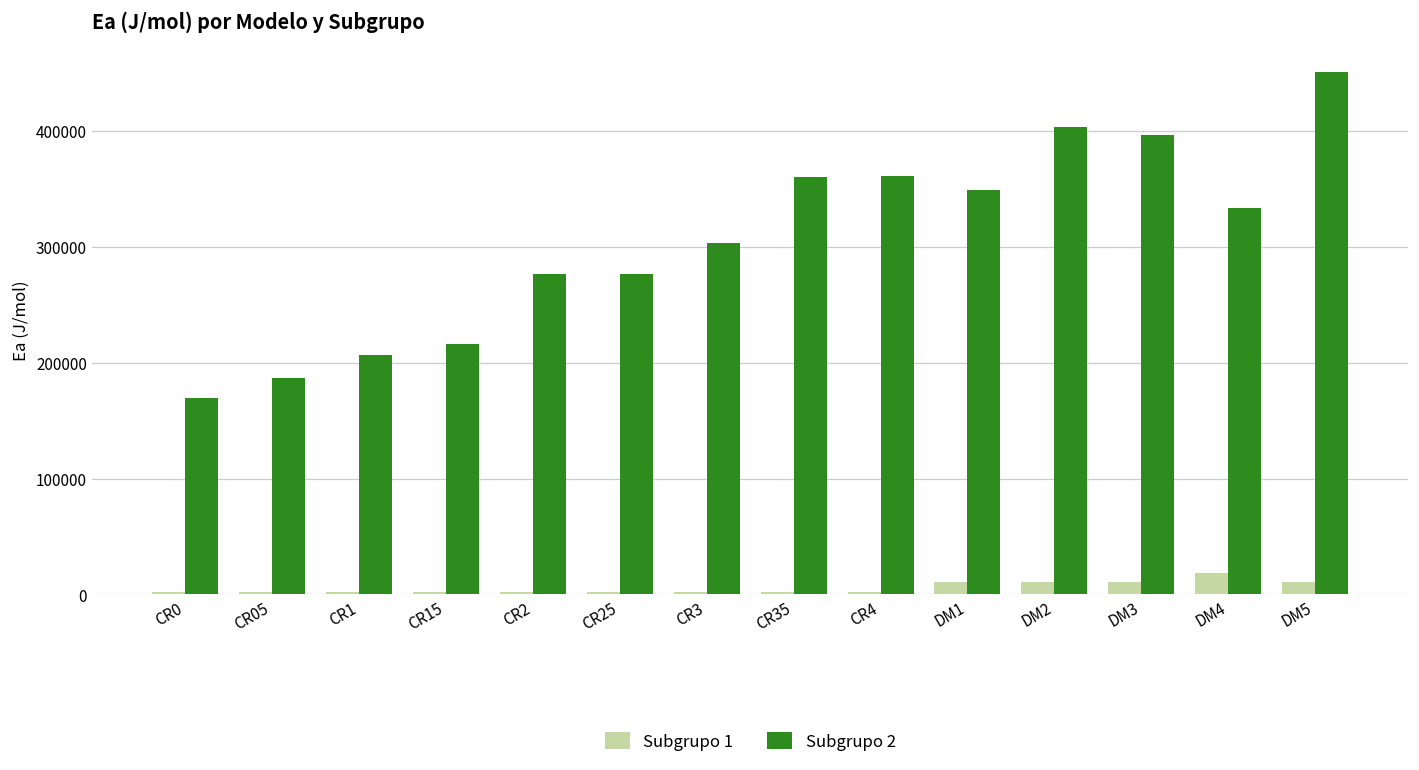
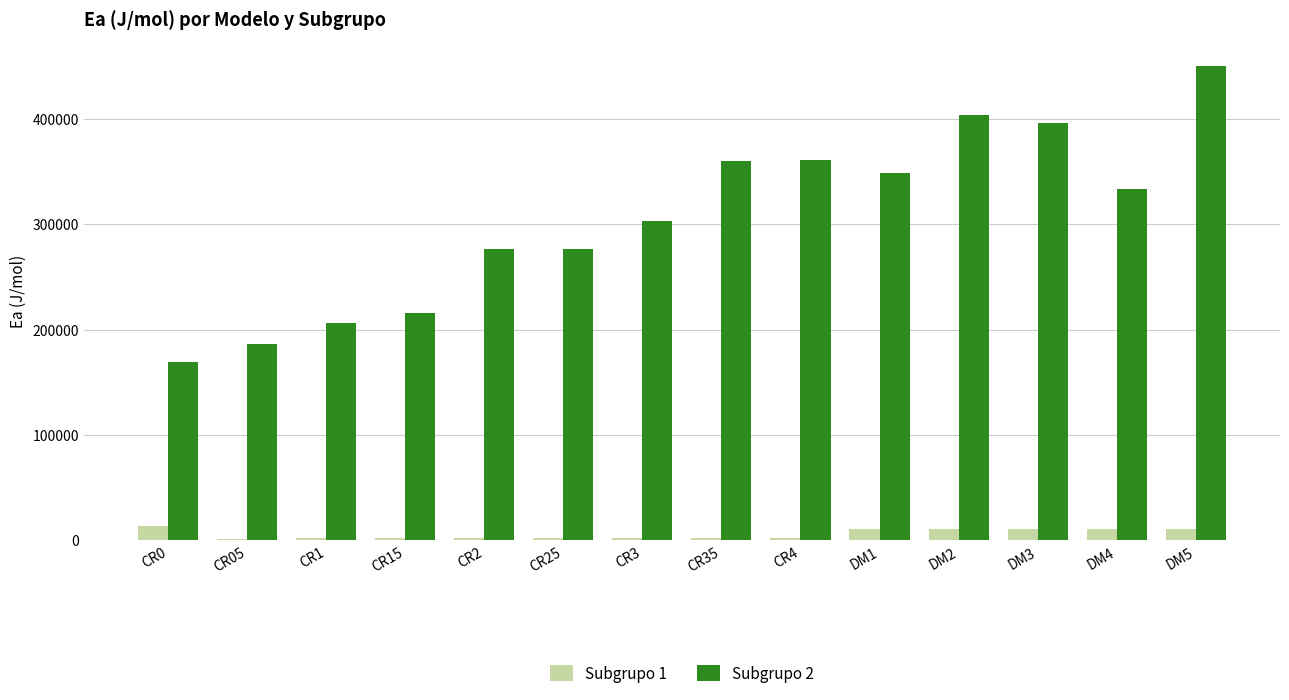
  {
    "Subgrupo 1": {
-     "CR0": 2000,
+     "CR0": 14000,
      "DM1": 10000,
      "DM2": 11000,
      "DM3": 11000,
-     "DM4": 19000,
+     "DM4": 11000,
      "DM5": 11000
    },
    "Subgrupo 2": {
      "CR0": 169000,
      "CR05": 187000,
      "CR1": 206000,
      "CR15": 216000,
      "CR2": 276000,
      "CR25": 276000,
      "CR3": 303000,
      "CR35": 361000,
      "CR4": 361000,
      "DM1": 349000,
      "DM2": 404000,
      "DM3": 396000,
      "DM4": 333000,
      "DM5": 451000
    }
  }
